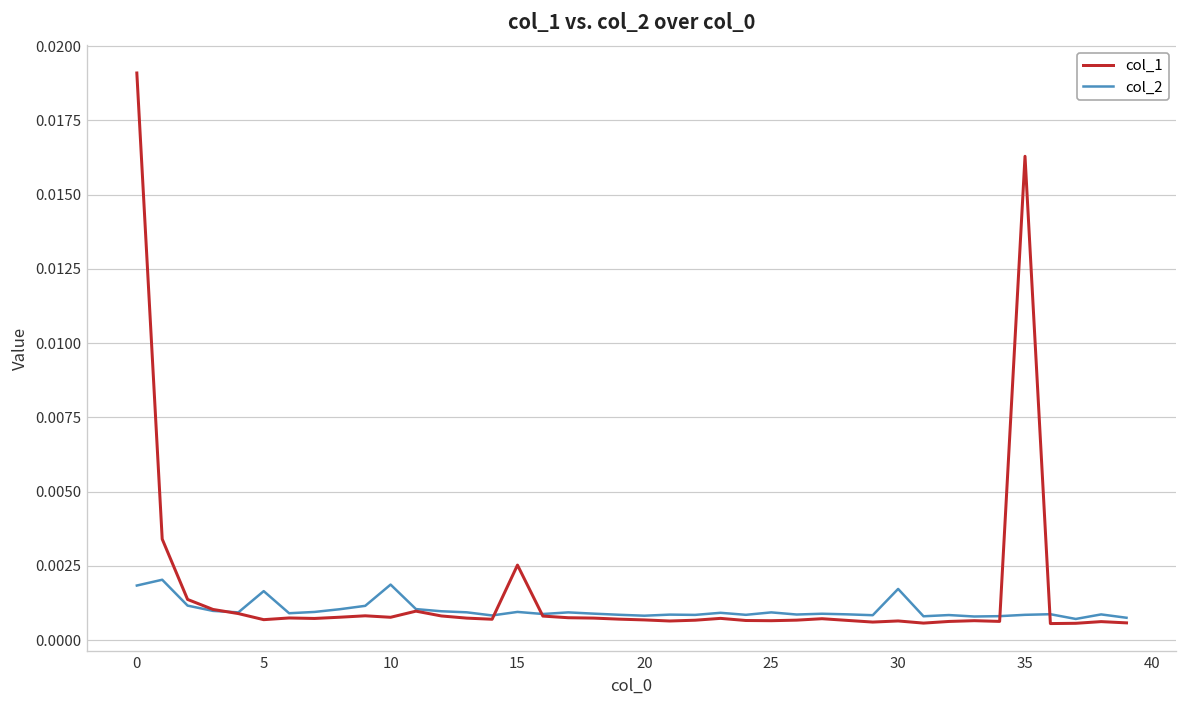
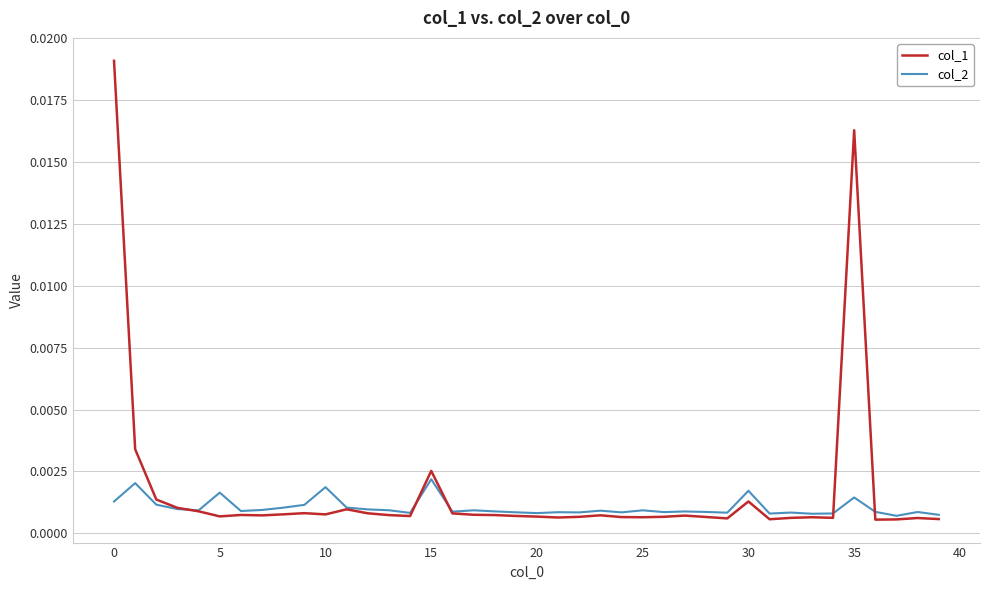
  {
    "col_1": {
      "0": 0.0191,
      "5": 0.0007,
      "10": 0.0008,
      "15": 0.0025,
      "20": 0.0007,
      "25": 0.0007,
-     "30": 0.0006,
+     "30": 0.0013,
      "35": 0.0163
    },
    "col_2": {
-     "0": 0.0018,
+     "0": 0.0013,
      "5": 0.0016,
      "10": 0.0019,
-     "15": 0.0009,
+     "15": 0.0022,
      "20": 0.0008,
      "25": 0.0009,
      "30": 0.0017,
-     "35": 0.0008
+     "35": 0.0015
    }
  }
